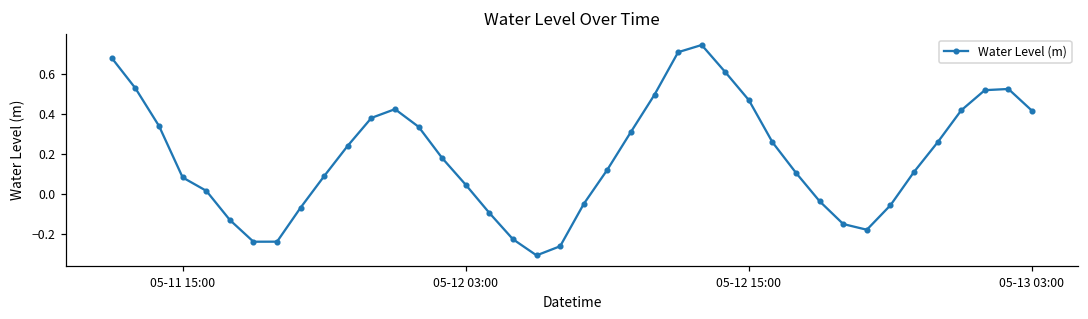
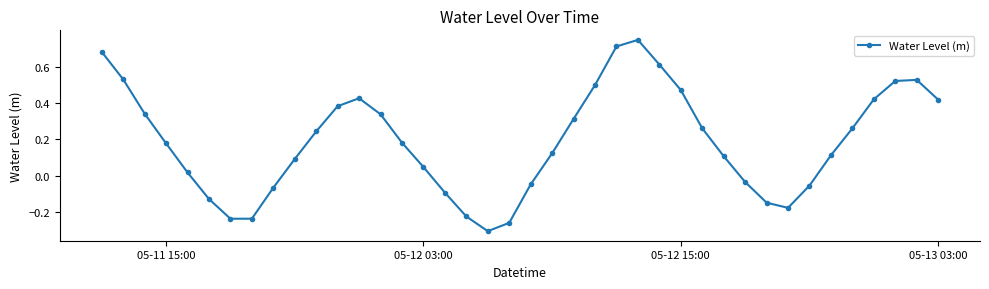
  {
-   "05-11 15:00": 0.08,
+   "05-11 15:00": 0.18,
    "05-12 03:00": 0.05,
    "05-12 15:00": 0.47,
    "05-13 03:00": 0.42
  }
